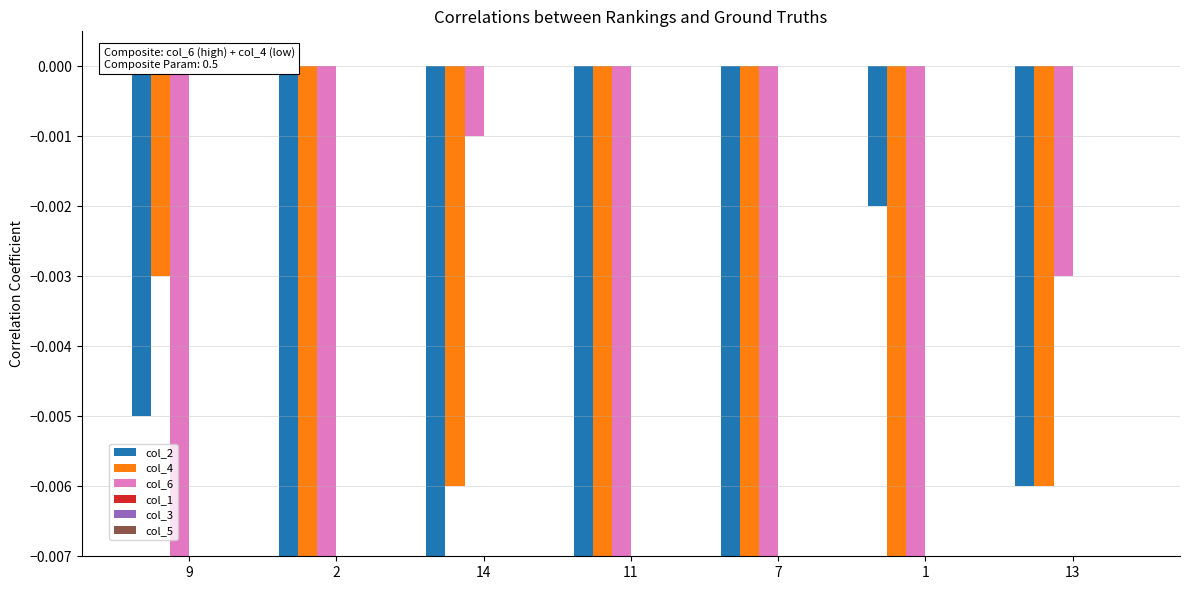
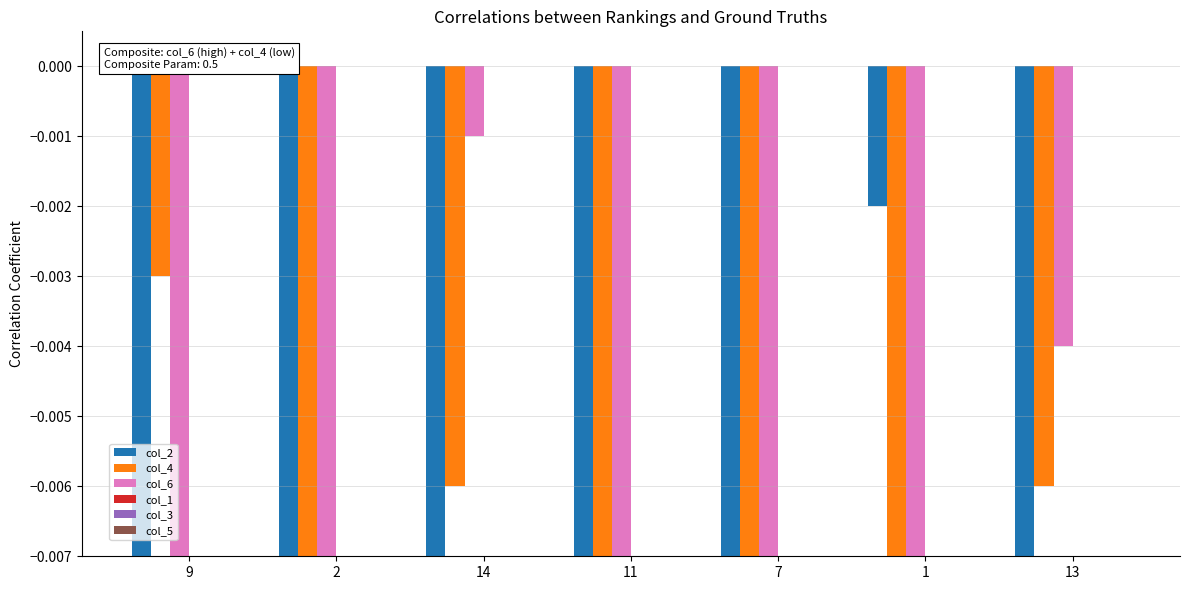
  {
    "col_2": {
-     "9": -0.0050,
+     "9": -0.0070,
      "14": -0.0070,
      "1": -0.0020,
-     "13": -0.0060
+     "13": -0.0070
    },
    "col_4": {
      "9": -0.0030,
      "14": -0.0060,
      "11": -0.0070,
      "13": -0.0060
    },
    "col_6": {
      "14": -0.0010,
      "11": -0.0070,
-     "13": -0.0030
+     "13": -0.0040
    },
    "col_1": {
      "2": 0.0000,
      "14": 0.0000,
      "11": 0.0000,
      "7": 0.0000,
      "1": 0.0000,
      "13": 0.0000
    },
    "col_3": {
      "2": 0.0000,
      "14": 0.0000,
      "11": 0.0000,
      "7": 0.0000,
      "1": 0.0000,
      "13": 0.0000
    },
    "col_5": {
      "2": 0.0000,
      "14": 0.0000,
      "11": 0.0000,
      "7": 0.0000,
      "1": 0.0000,
      "13": 0.0000
    }
  }
